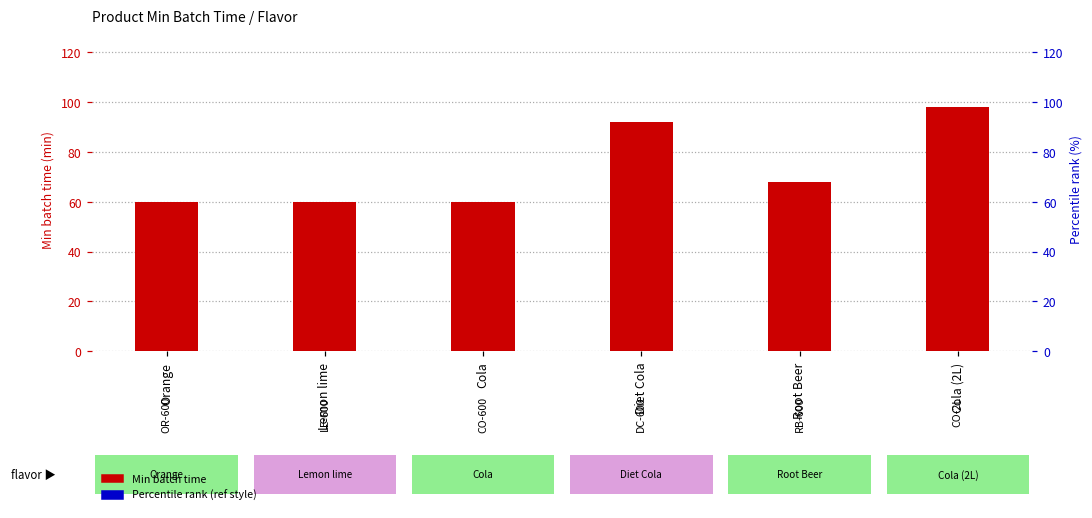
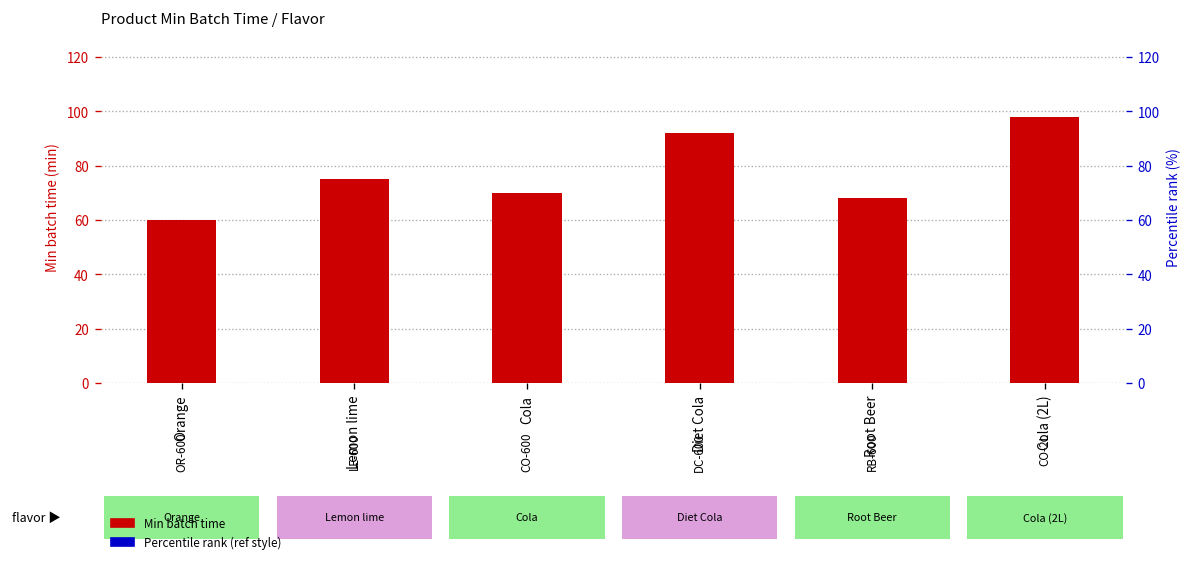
  {
    "Orange": 60,
-   "Lemon lime": 60,
-   "Cola": 60,
+   "Lemon lime": 75,
+   "Cola": 70,
    "Diet Cola": 92,
    "Root Beer": 68,
    "Cola (2L)": 98
  }
